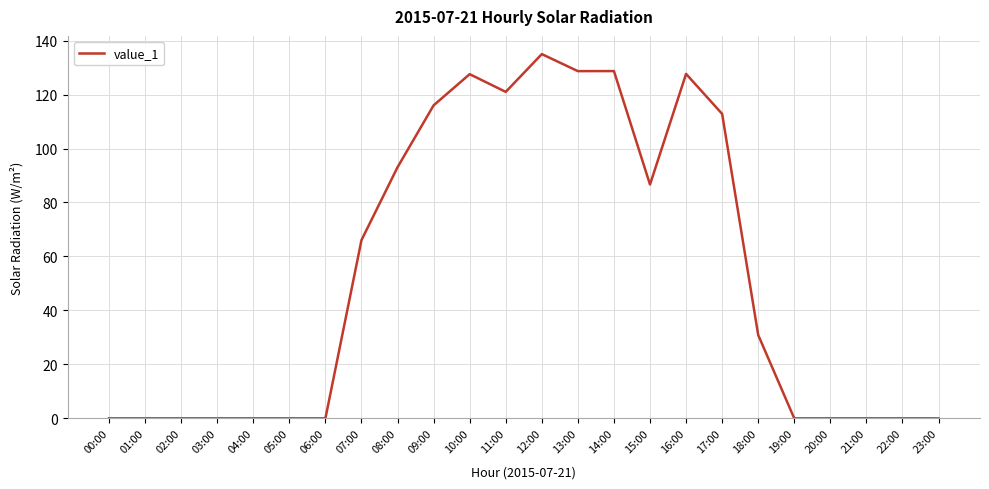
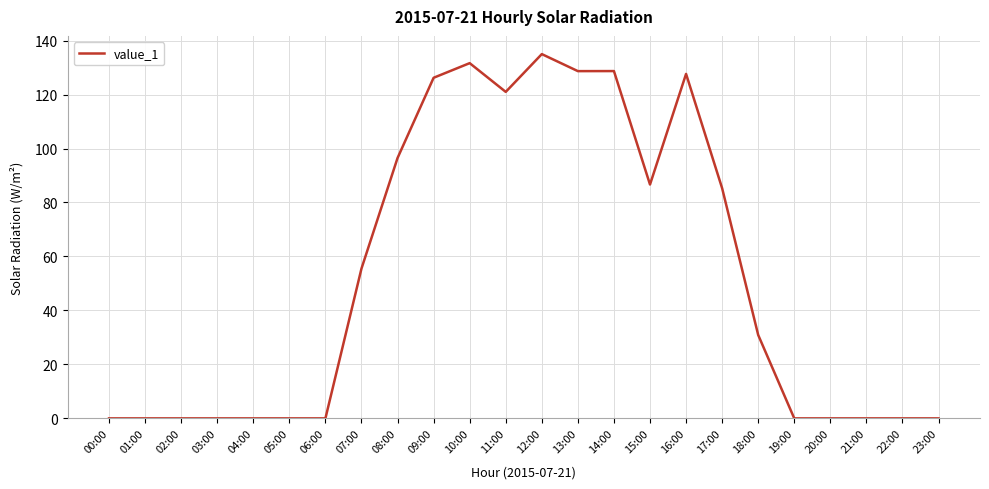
  {
    "00:00": 0,
    "01:00": 0,
    "02:00": 0,
    "03:00": 0,
    "04:00": 0,
    "05:00": 0,
    "06:00": 0,
-   "07:00": 66,
-   "08:00": 93,
-   "09:00": 116,
-   "10:00": 128,
+   "07:00": 56,
+   "08:00": 96,
+   "09:00": 126,
+   "10:00": 132,
    "11:00": 121,
    "12:00": 135,
    "13:00": 129,
    "14:00": 129,
    "15:00": 87,
    "16:00": 128,
-   "17:00": 113,
+   "17:00": 85,
    "18:00": 31,
    "19:00": 0,
    "20:00": 0,
    "21:00": 0,
    "22:00": 0,
    "23:00": 0
  }
